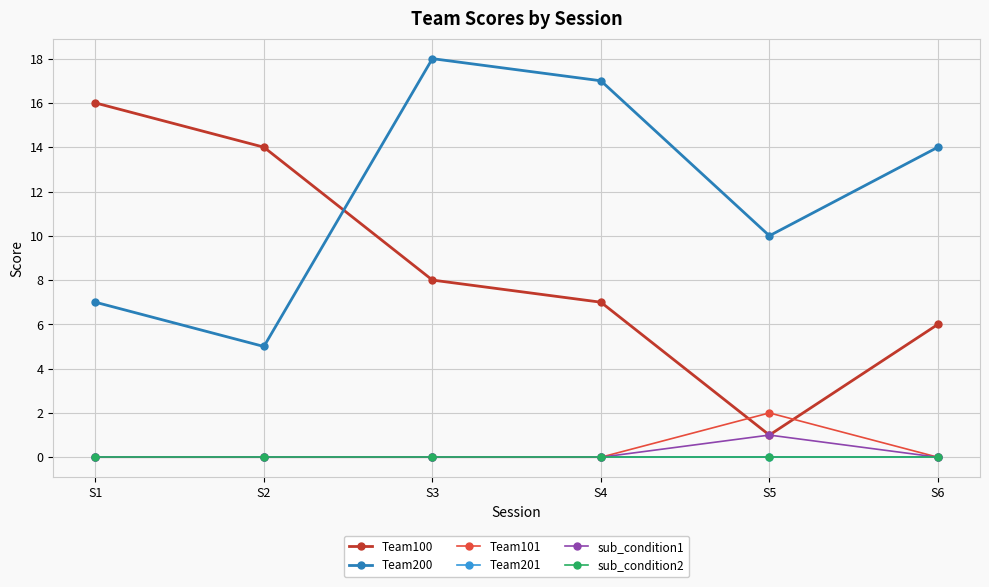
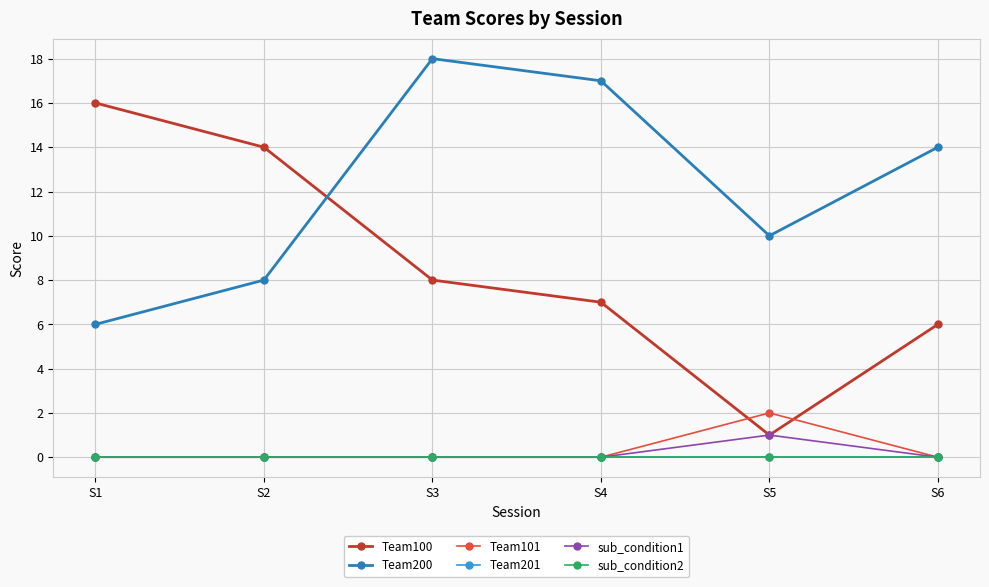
  {
    "Team200": {
-     "S1": 7,
-     "S2": 5,
+     "S1": 6,
+     "S2": 8,
      "S3": 18,
      "S4": 17,
      "S5": 10,
      "S6": 14
    },
    "sub_condition2": {
      "S5": 0
    }
  }
